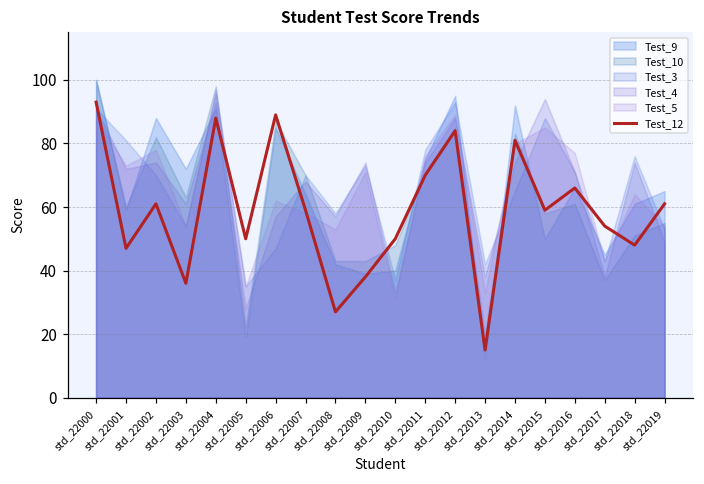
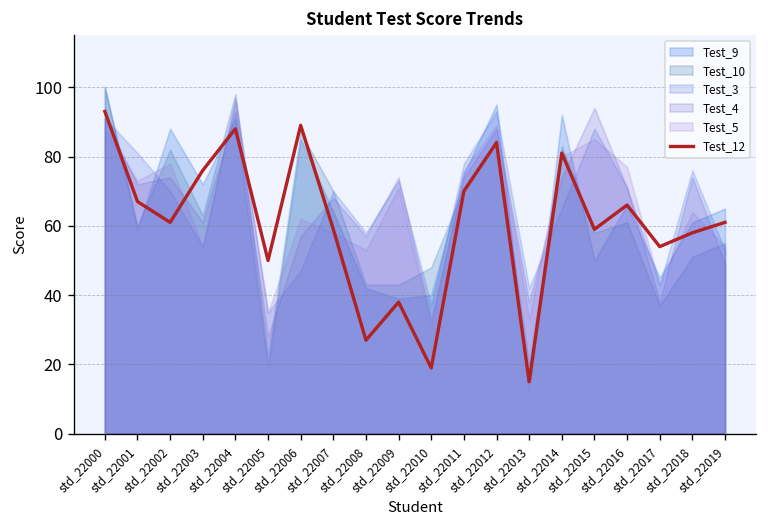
  {
    "Test_12": {
      "std_22000": 93,
-     "std_22001": 47,
+     "std_22001": 67,
      "std_22002": 61,
-     "std_22003": 36,
+     "std_22003": 76,
      "std_22004": 88,
      "std_22005": 50,
      "std_22006": 89,
      "std_22007": 59,
      "std_22008": 27,
      "std_22009": 38,
-     "std_22010": 50,
+     "std_22010": 19,
      "std_22011": 70,
      "std_22012": 84,
      "std_22013": 15,
      "std_22014": 81,
      "std_22015": 59,
      "std_22017": 54,
-     "std_22018": 48,
+     "std_22018": 58,
      "std_22019": 61
    }
  }
